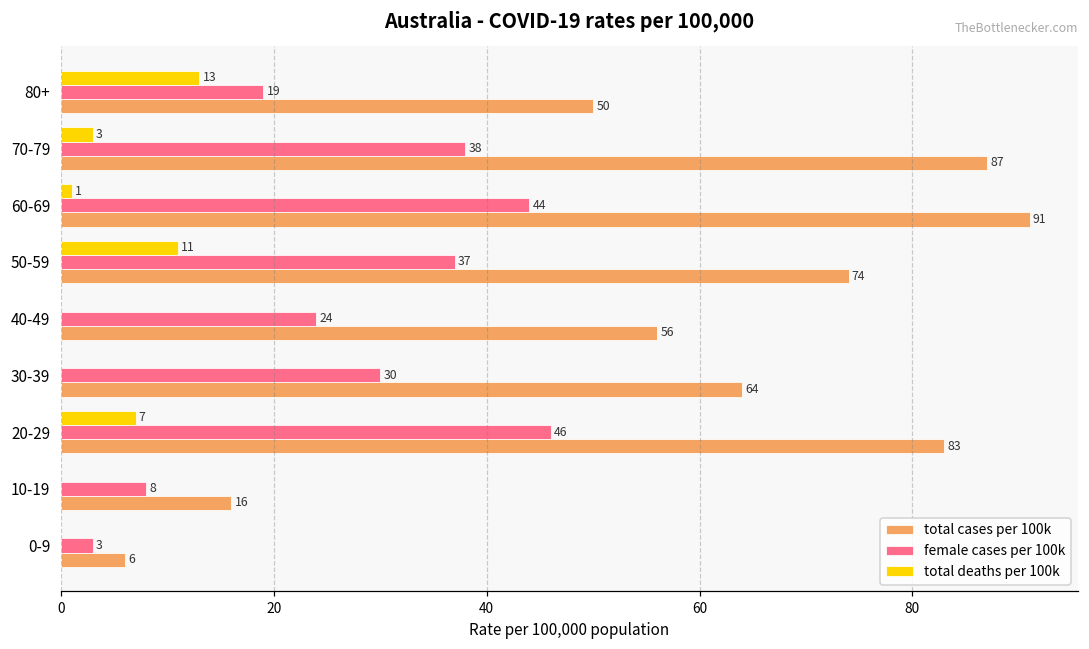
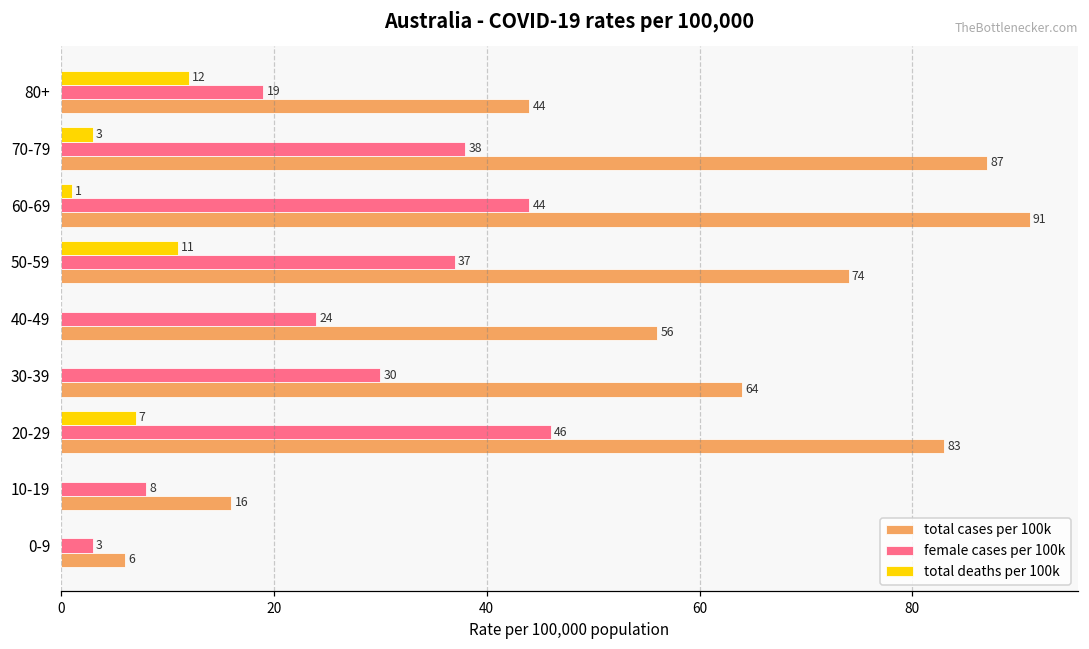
  {
    "total cases per 100k": {
-     "80+": 50,
+     "80+": 44,
      "70-79": 87,
      "60-69": 91,
      "50-59": 74,
      "40-49": 56,
      "30-39": 64,
      "20-29": 83,
      "10-19": 16,
      "0-9": 6
    },
    "female cases per 100k": {
      "80+": 19,
      "70-79": 38,
      "60-69": 44,
      "50-59": 37,
      "40-49": 24,
      "30-39": 30,
      "20-29": 46,
      "10-19": 8,
      "0-9": 3
    },
    "total deaths per 100k": {
-     "80+": 13,
+     "80+": 12,
      "70-79": 3,
      "60-69": 1,
      "50-59": 11,
      "20-29": 7
    }
  }
